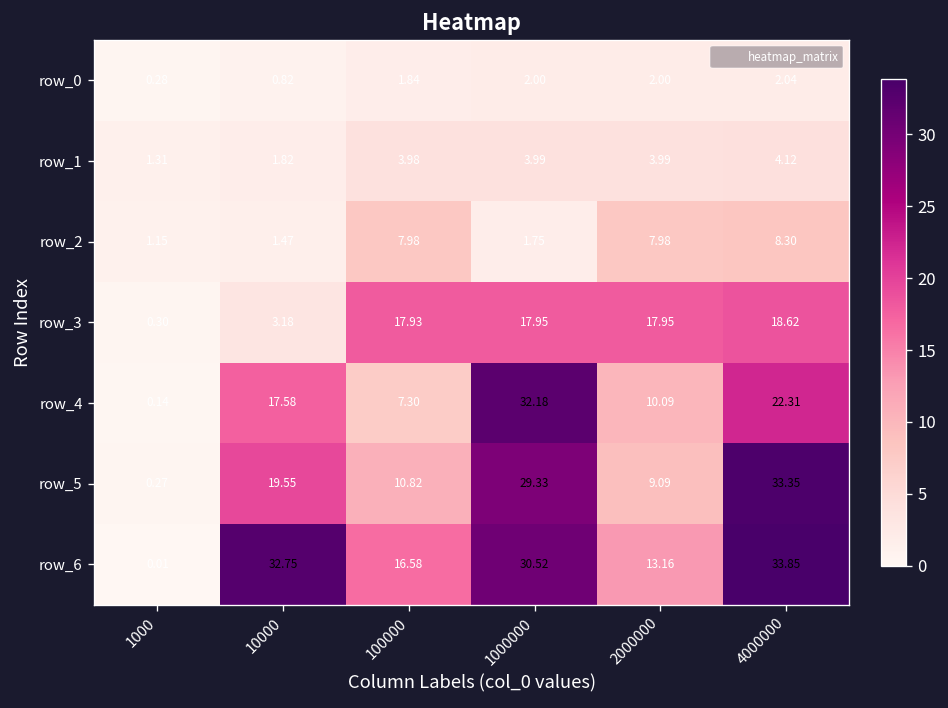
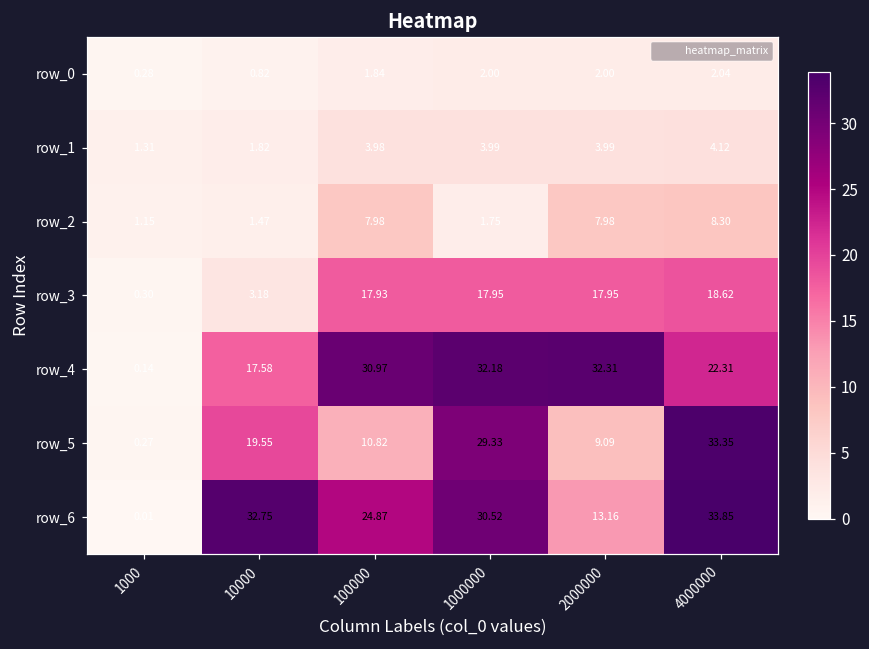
  {
    "row_2": {
      "100000": 7.98,
      "2000000": 7.98,
      "4000000": 8.30
    },
    "row_3": {
      "100000": 17.93,
      "1000000": 17.95,
      "2000000": 17.95,
      "4000000": 18.62
    },
    "row_4": {
      "10000": 17.58,
-     "100000": 7.30,
+     "100000": 30.97,
      "1000000": 32.18,
-     "2000000": 10.09,
+     "2000000": 32.31,
      "4000000": 22.31
    },
    "row_5": {
      "10000": 19.55,
      "100000": 10.82,
      "1000000": 29.33,
      "2000000": 9.09,
      "4000000": 33.35
    },
    "row_6": {
      "10000": 32.75,
-     "100000": 16.58,
+     "100000": 24.87,
      "1000000": 30.52,
      "2000000": 13.16,
      "4000000": 33.85
    }
  }
